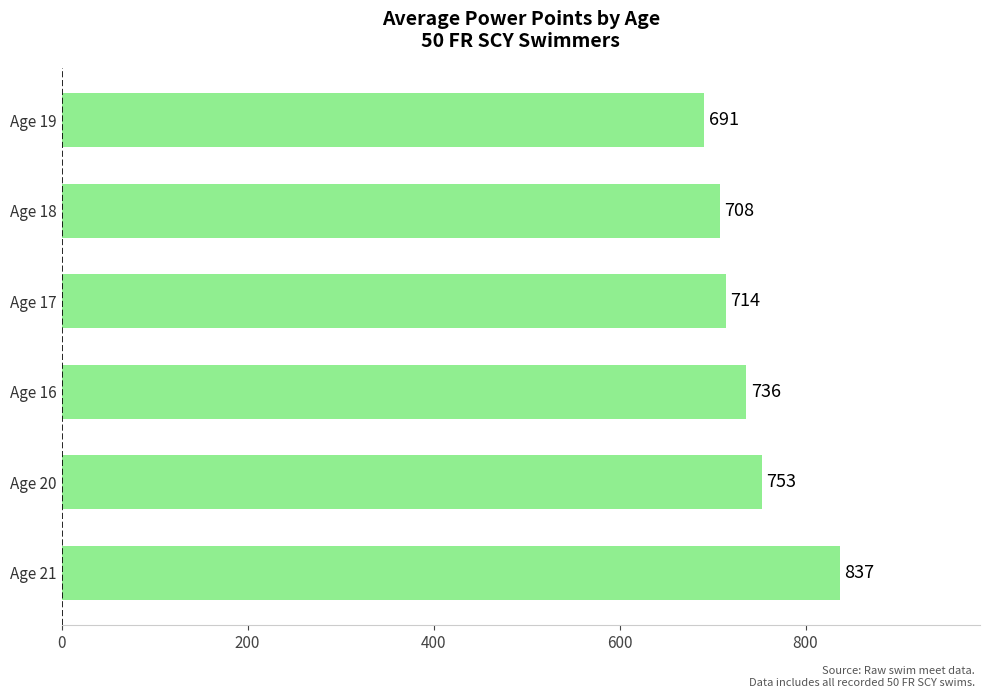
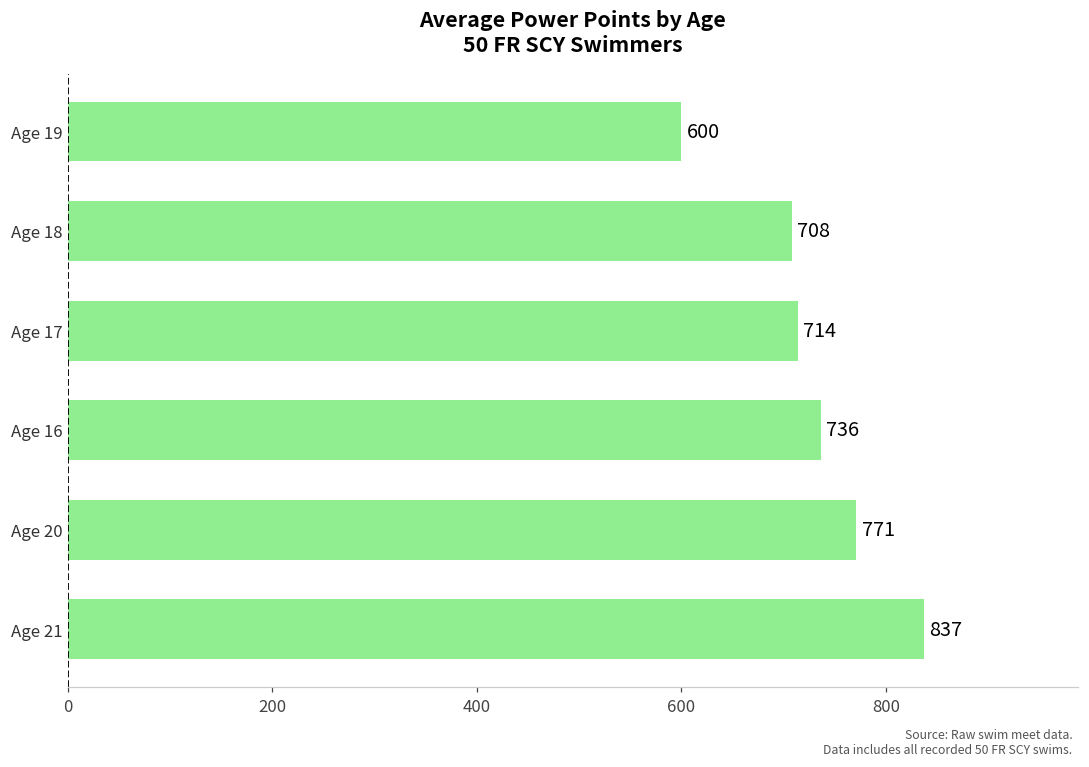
  {
-   "Age 19": 691,
+   "Age 19": 600,
    "Age 18": 708,
    "Age 17": 714,
    "Age 16": 736,
-   "Age 20": 753,
+   "Age 20": 771,
    "Age 21": 837
  }
